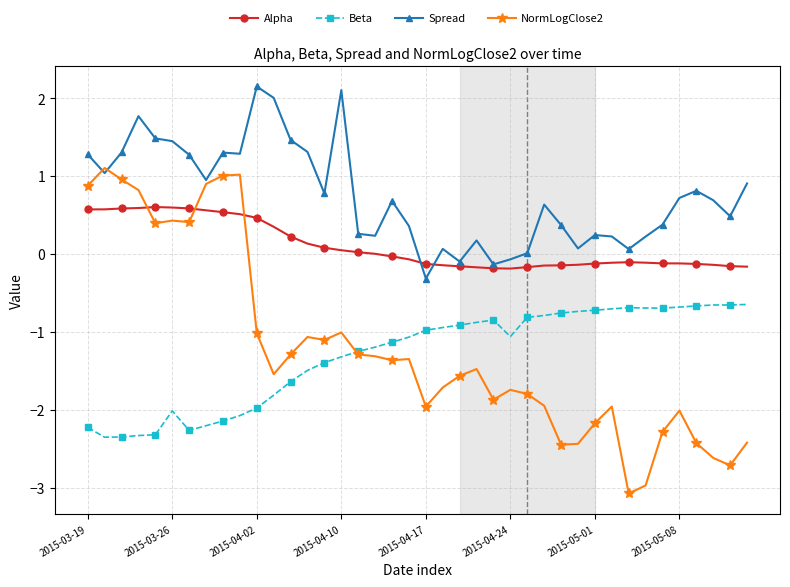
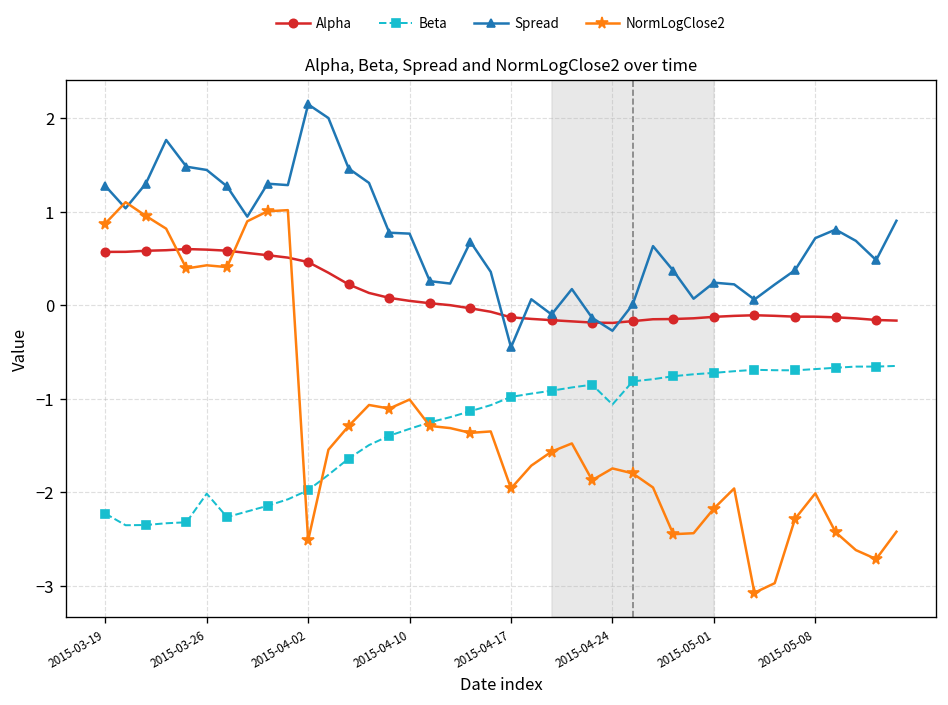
  {
    "Alpha": {
      "2015-03-19": 0.6,
      "2015-03-26": 0.6,
      "2015-04-02": 0.5,
      "2015-04-10": 0.0,
      "2015-04-17": -0.1,
      "2015-04-24": -0.2,
      "2015-05-01": -0.1,
      "2015-05-08": -0.1
    },
    "Beta": {
      "2015-03-19": -2.2,
      "2015-03-26": -2.0,
      "2015-04-02": -2.0,
      "2015-04-10": -1.3,
      "2015-04-17": -1.0,
      "2015-04-24": -1.1,
      "2015-05-01": -0.7,
      "2015-05-08": -0.7
    },
    "Spread": {
      "2015-03-19": 1.3,
      "2015-03-26": 1.4,
      "2015-04-02": 2.1,
-     "2015-04-10": 2.1,
-     "2015-04-17": -0.3,
-     "2015-04-24": -0.1,
+     "2015-04-10": 0.8,
+     "2015-04-17": -0.5,
+     "2015-04-24": -0.3,
      "2015-05-01": 0.2,
      "2015-05-08": 0.7
    },
    "NormLogClose2": {
      "2015-03-19": 0.9,
      "2015-03-26": 0.4,
-     "2015-04-02": -1.0,
+     "2015-04-02": -2.5,
      "2015-04-10": -1.0,
      "2015-04-17": -2.0,
      "2015-04-24": -1.7,
      "2015-05-01": -2.2,
      "2015-05-08": -2.0
    }
  }
